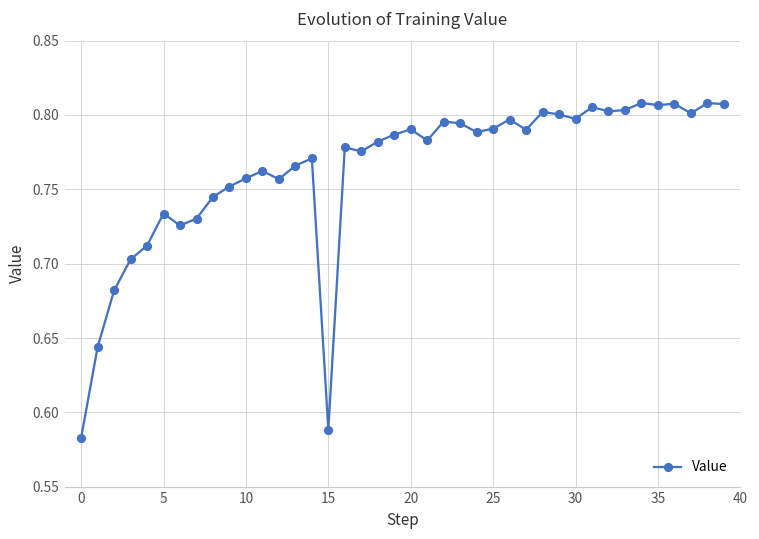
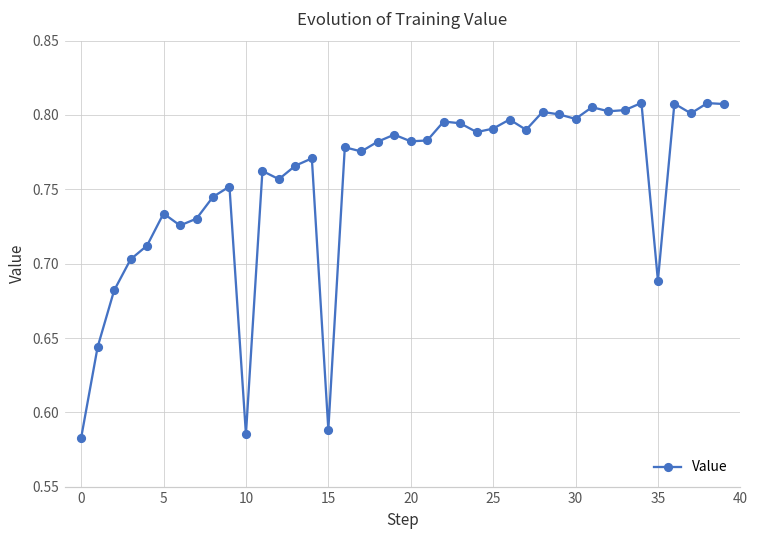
  {
    "0": 0.583,
    "5": 0.734,
-   "10": 0.757,
+   "10": 0.585,
    "15": 0.589,
-   "20": 0.790,
+   "20": 0.782,
    "25": 0.791,
    "30": 0.797,
-   "35": 0.807
+   "35": 0.689
  }
